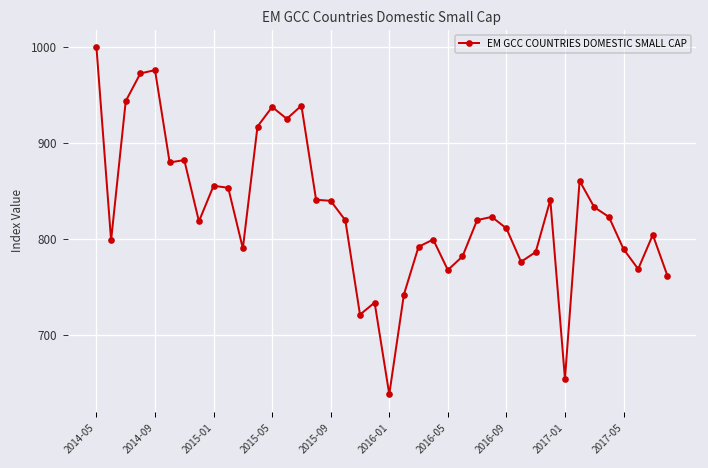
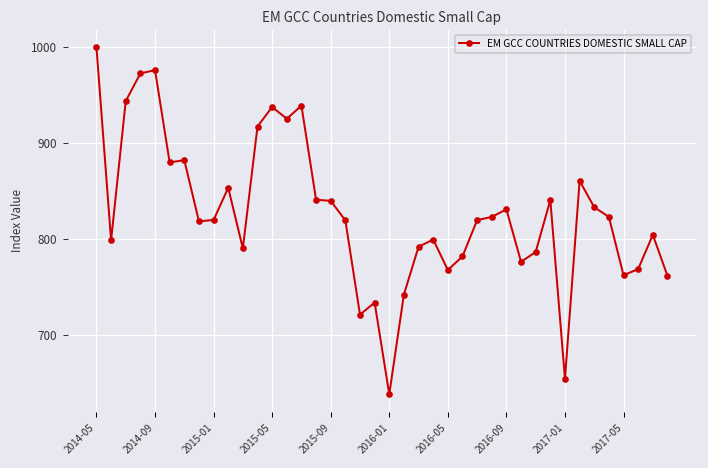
  {
    "2014-05": 1000,
    "2014-09": 980,
-   "2015-01": 860,
+   "2015-01": 820,
    "2015-05": 940,
    "2015-09": 840,
    "2016-01": 640,
    "2016-05": 770,
-   "2016-09": 810,
+   "2016-09": 830,
    "2017-01": 650,
-   "2017-05": 790
+   "2017-05": 760
  }
